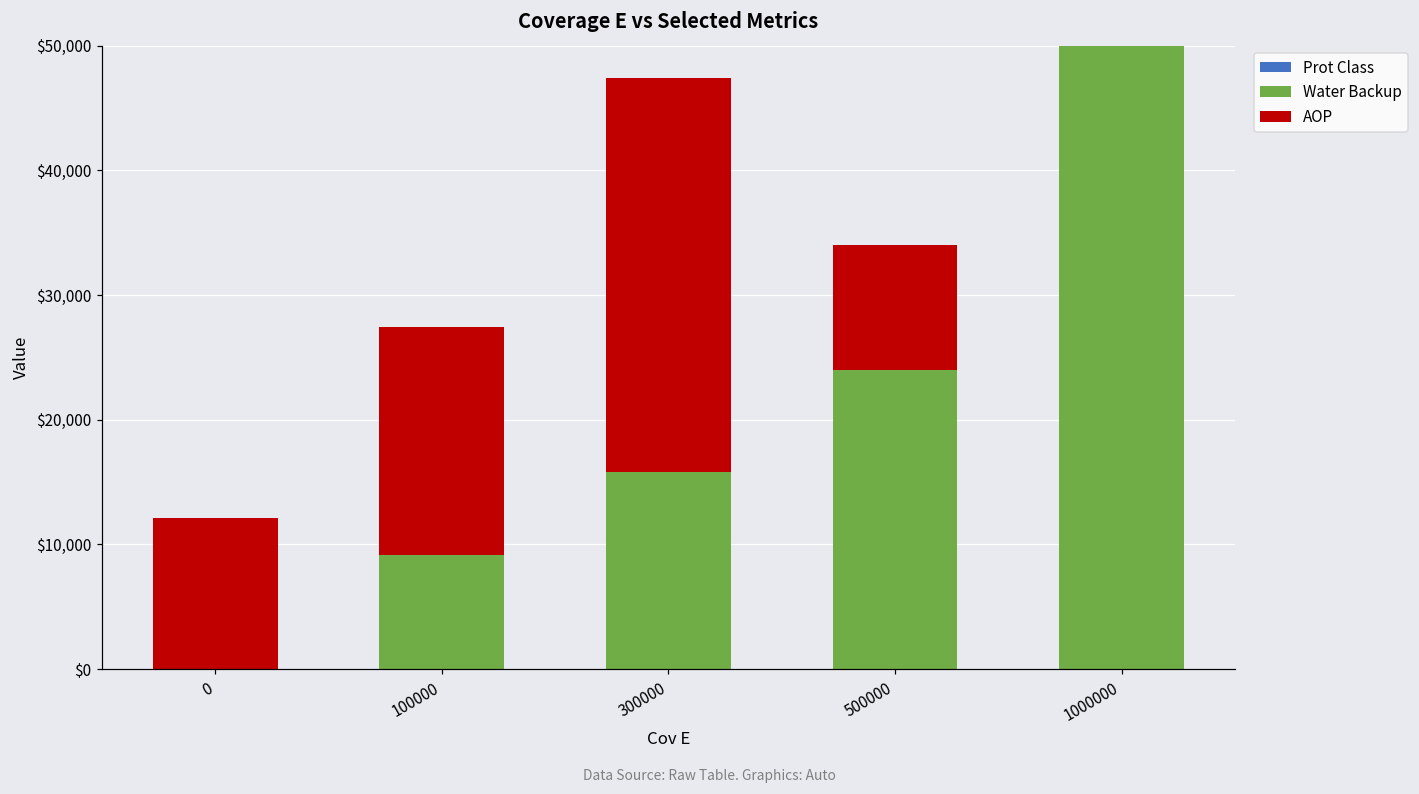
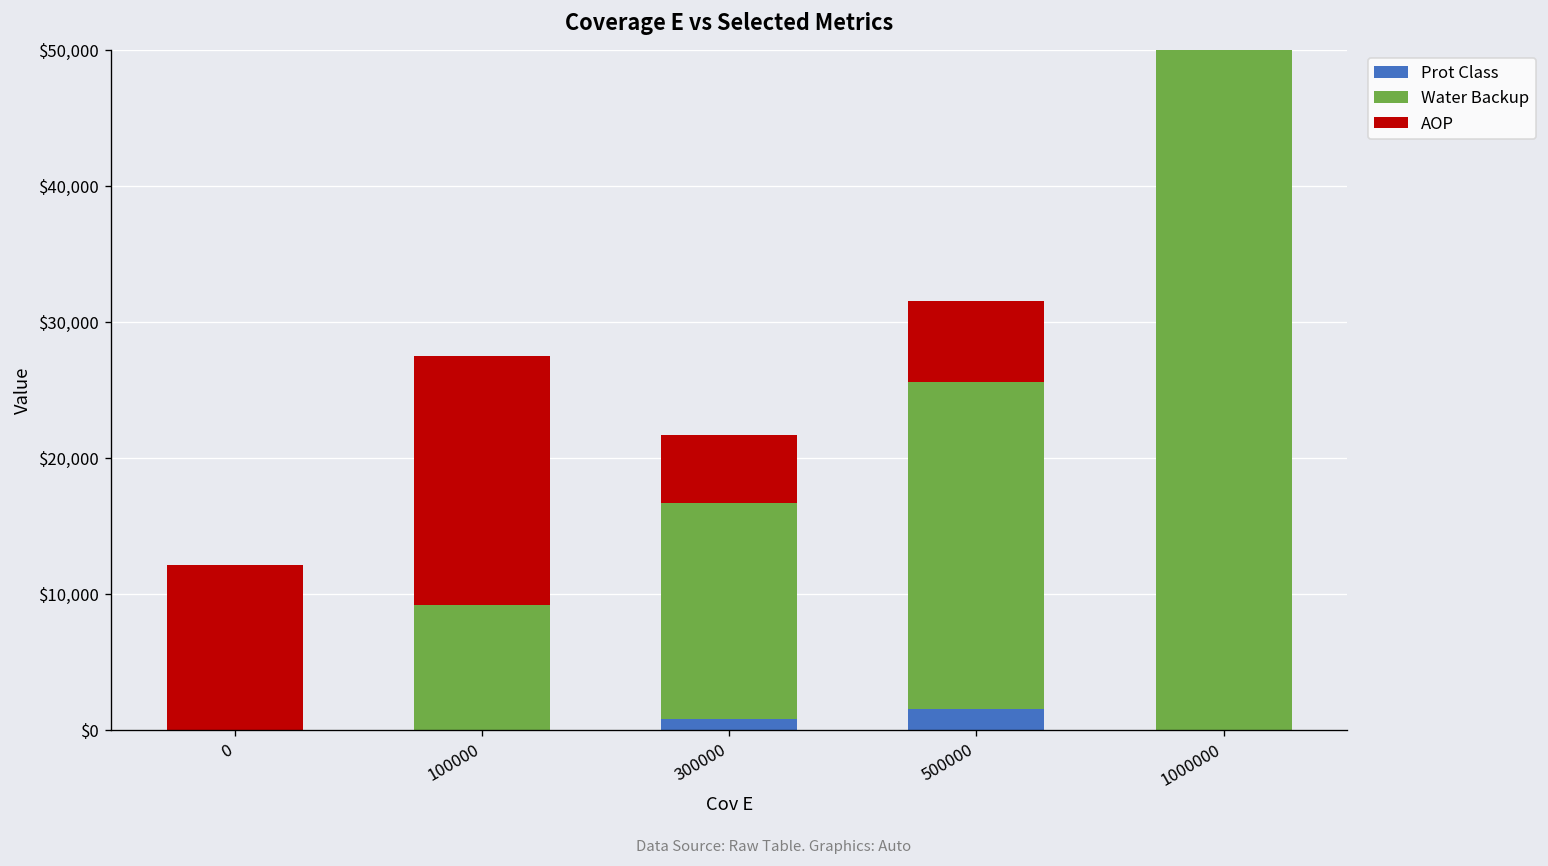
  {
    "Prot Class": {
-     "300000": "$0",
-     "500000": "$0",
+     "300000": "$800",
+     "500000": "$1,600",
      "1000000": "$0"
    },
    "Water Backup": {
      "0": "$0",
      "100000": "$9,200",
      "300000": "$15,800",
      "500000": "$24,000",
      "1000000": "$50,000"
    },
    "AOP": {
      "0": "$12,100",
      "100000": "$18,300",
-     "300000": "$31,500",
-     "500000": "$10,000",
+     "300000": "$5,000",
+     "500000": "$6,000",
      "1000000": "$0"
    }
  }
